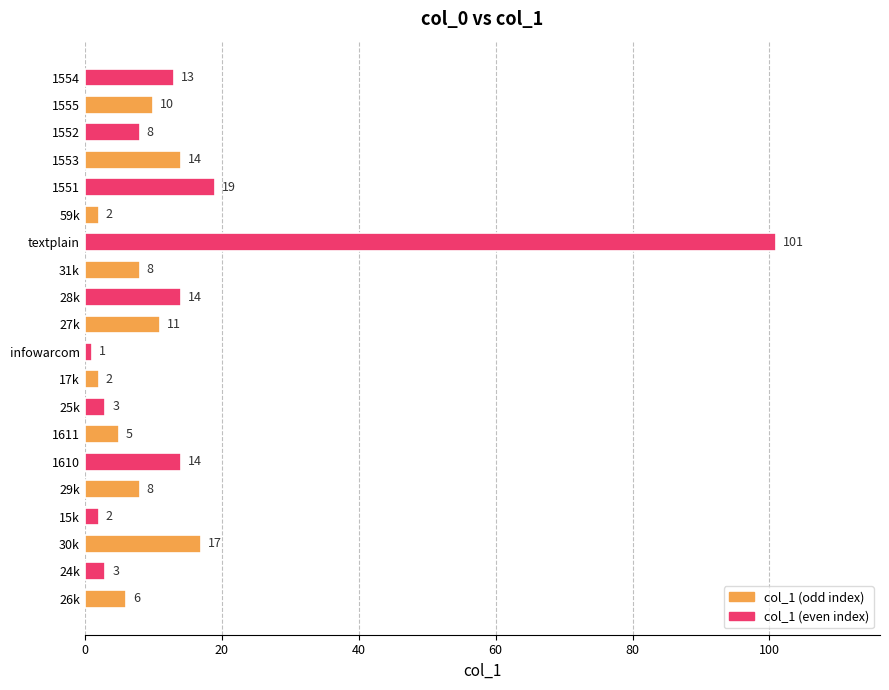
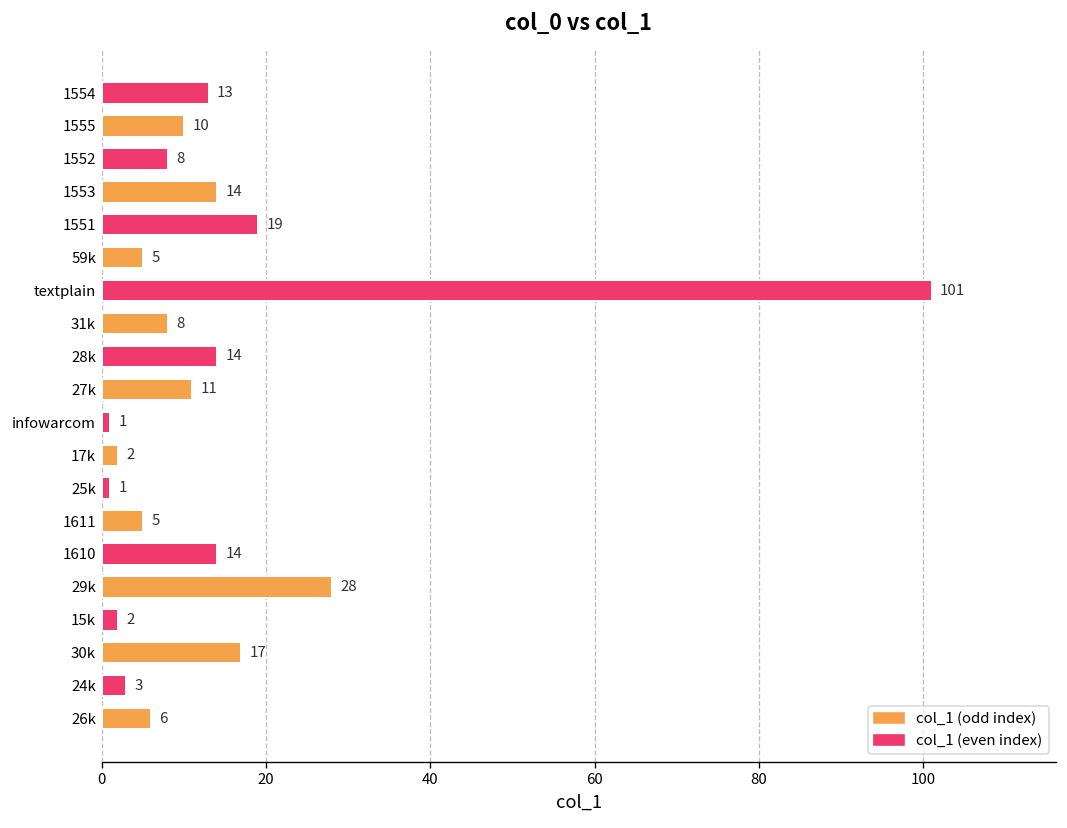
  {
    "1554": 13,
    "1555": 10,
    "1552": 8,
    "1553": 14,
    "1551": 19,
-   "59k": 2,
+   "59k": 5,
    "textplain": 101,
    "31k": 8,
    "28k": 14,
    "27k": 11,
    "infowarcom": 1,
    "17k": 2,
-   "25k": 3,
+   "25k": 1,
    "1611": 5,
    "1610": 14,
-   "29k": 8,
+   "29k": 28,
    "15k": 2,
    "30k": 17,
    "24k": 3,
    "26k": 6
  }
